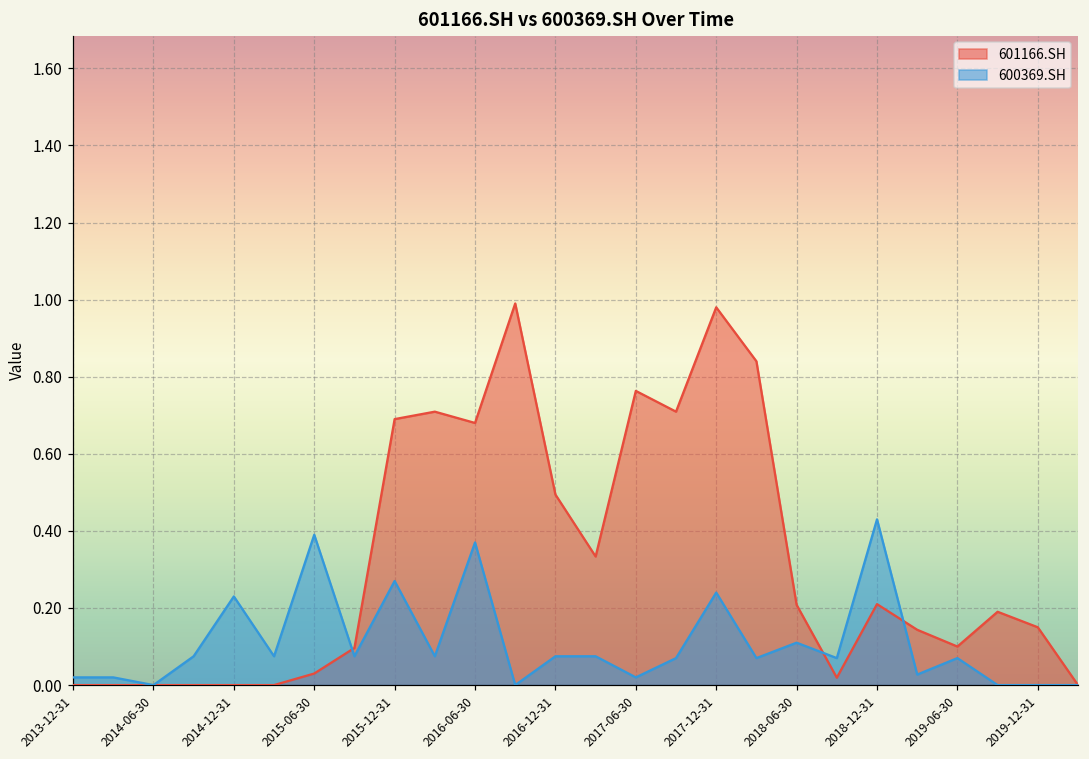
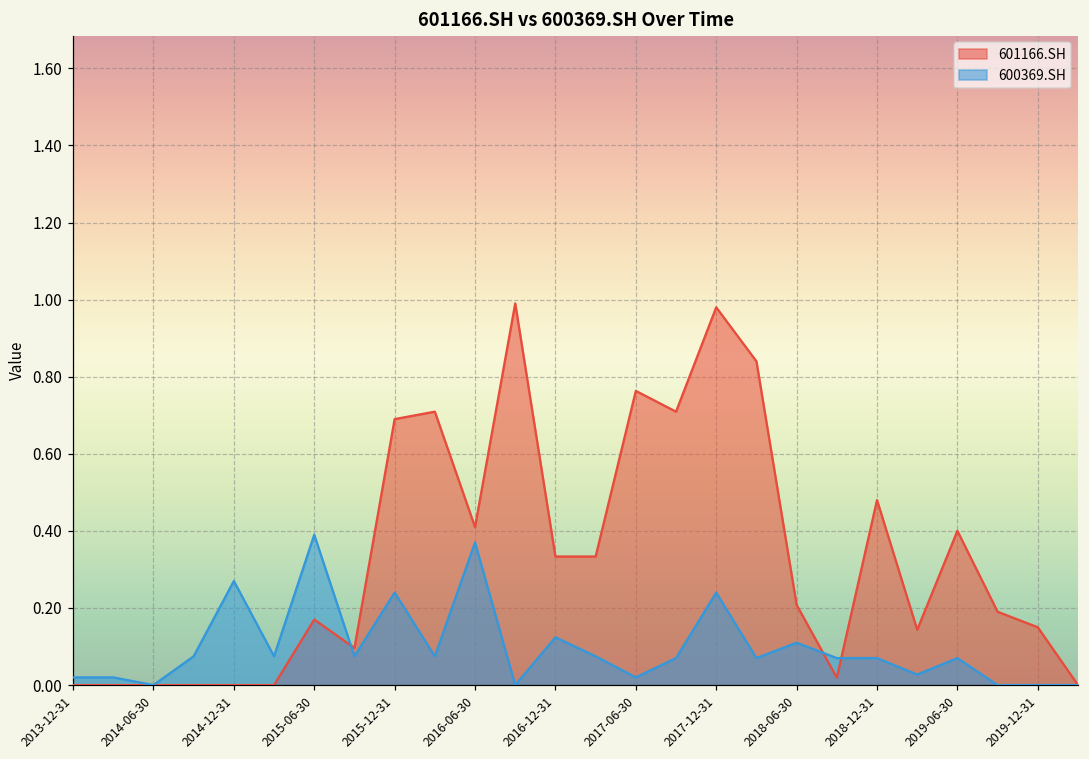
  {
    "601166.SH": {
      "2013-12-31": 0.00,
      "2014-12-31": 0.00,
-     "2015-06-30": 0.03,
+     "2015-06-30": 0.17,
      "2015-12-31": 0.69,
-     "2016-06-30": 0.68,
-     "2016-12-31": 0.49,
+     "2016-06-30": 0.41,
+     "2016-12-31": 0.33,
      "2017-06-30": 0.76,
      "2017-12-31": 0.98,
      "2018-06-30": 0.21,
-     "2018-12-31": 0.21,
-     "2019-06-30": 0.1,
+     "2018-12-31": 0.48,
+     "2019-06-30": 0.4,
      "2019-12-31": 0.15
    },
    "600369.SH": {
      "2013-12-31": 0.02,
-     "2014-12-31": 0.23,
+     "2014-12-31": 0.27,
      "2015-06-30": 0.39,
-     "2015-12-31": 0.27,
+     "2015-12-31": 0.24,
      "2016-06-30": 0.37,
-     "2016-12-31": 0.07,
+     "2016-12-31": 0.12,
      "2017-06-30": 0.02,
      "2017-12-31": 0.24,
      "2018-06-30": 0.11,
-     "2018-12-31": 0.43,
+     "2018-12-31": 0.07,
      "2019-06-30": 0.07,
      "2019-12-31": 0.00
    }
  }
